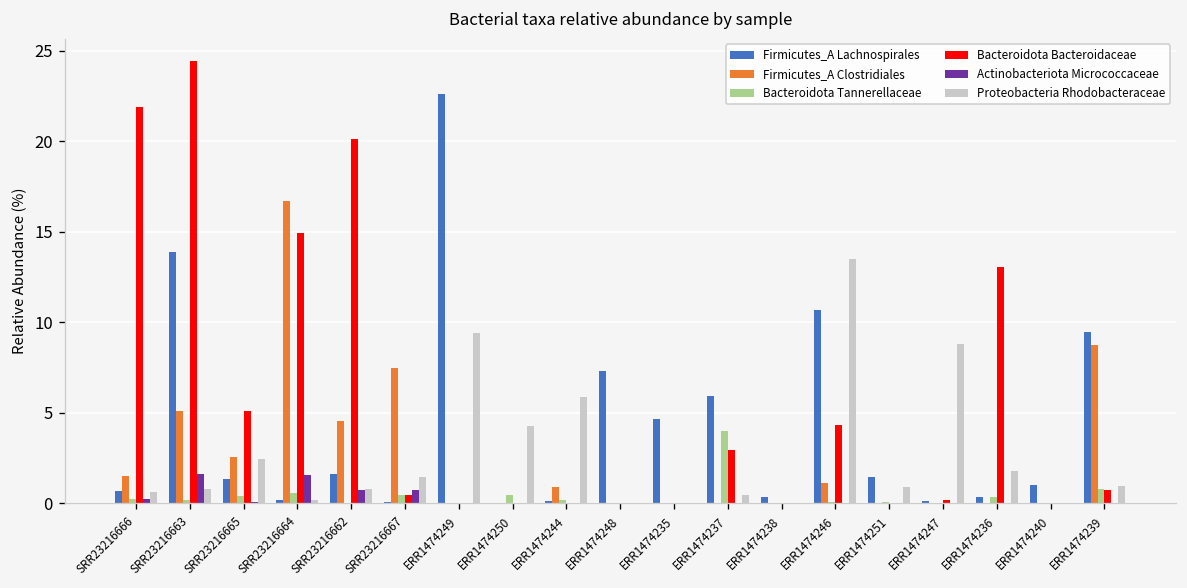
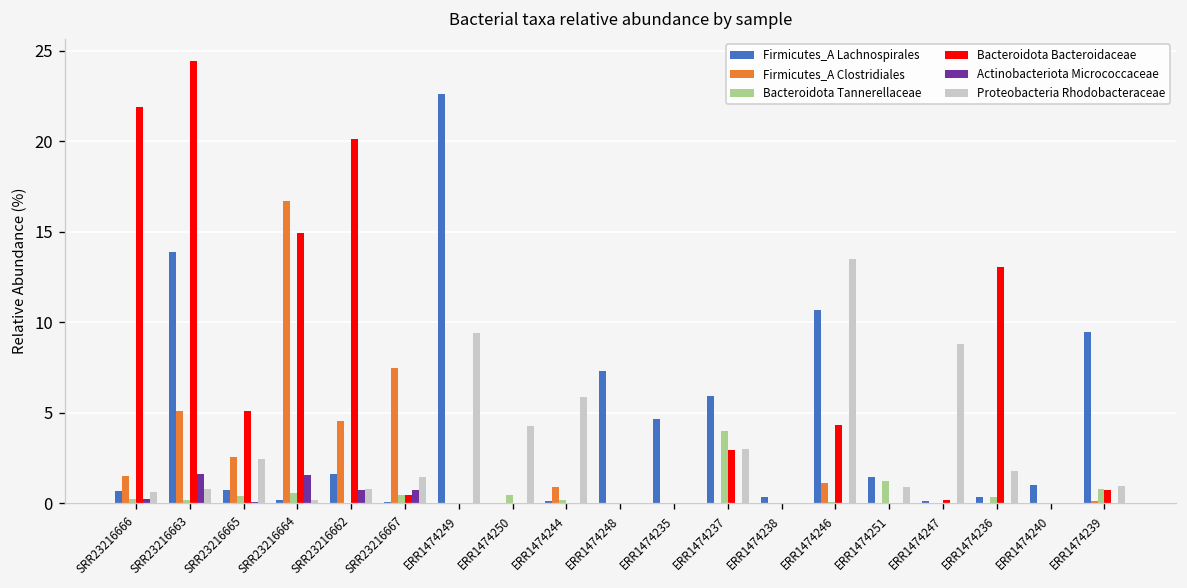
  {
    "Firmicutes_A Lachnospirales": {
      "SRR23216666": 0.7,
      "SRR23216663": 13.9,
-     "SRR23216665": 1.4,
+     "SRR23216665": 0.7,
      "SRR23216664": 0.2,
      "SRR23216662": 1.6,
      "ERR1474249": 22.6,
      "ERR1474248": 7.3,
      "ERR1474235": 4.6,
      "ERR1474237": 5.9,
      "ERR1474238": 0.3,
      "ERR1474246": 10.7,
      "ERR1474251": 1.4,
      "ERR1474236": 0.3,
      "ERR1474240": 1.0,
      "ERR1474239": 9.4
    },
    "Firmicutes_A Clostridiales": {
      "SRR23216666": 1.5,
      "SRR23216663": 5.1,
      "SRR23216665": 2.6,
      "SRR23216664": 16.7,
      "SRR23216662": 4.5,
      "SRR23216667": 7.5,
      "ERR1474249": 0.0,
      "ERR1474250": 0.0,
      "ERR1474244": 0.9,
      "ERR1474248": 0.0,
      "ERR1474235": 0.0,
      "ERR1474237": 0.0,
      "ERR1474238": 0.0,
      "ERR1474246": 1.1,
      "ERR1474251": 0.0,
      "ERR1474236": 0.0,
      "ERR1474240": 0.0,
-     "ERR1474239": 8.8
+     "ERR1474239": 0.1
    },
    "Bacteroidota Tannerellaceae": {
      "SRR23216666": 0.2,
      "SRR23216663": 0.2,
      "SRR23216665": 0.4,
      "SRR23216664": 0.6,
      "SRR23216667": 0.4,
      "ERR1474249": 0.0,
      "ERR1474250": 0.5,
      "ERR1474248": 0.0,
      "ERR1474235": 0.0,
      "ERR1474237": 4.0,
      "ERR1474238": 0.0,
-     "ERR1474251": 0.0,
+     "ERR1474251": 1.2,
      "ERR1474236": 0.3,
      "ERR1474240": 0.0,
      "ERR1474239": 0.8
    },
    "Bacteroidota Bacteroidaceae": {
      "SRR23216666": 21.9,
      "SRR23216663": 24.4,
      "SRR23216665": 5.1,
      "SRR23216664": 14.9,
      "SRR23216662": 20.1,
      "SRR23216667": 0.5,
      "ERR1474249": 0.0,
      "ERR1474250": 0.0,
      "ERR1474244": 0.0,
      "ERR1474248": 0.0,
      "ERR1474235": 0.0,
      "ERR1474237": 2.9,
      "ERR1474238": 0.0,
      "ERR1474246": 4.3,
      "ERR1474251": 0.0,
      "ERR1474247": 0.2,
      "ERR1474236": 13.0,
      "ERR1474240": 0.0,
      "ERR1474239": 0.7
    },
    "Actinobacteriota Micrococcaceae": {
      "SRR23216666": 0.2,
      "SRR23216663": 1.6,
      "SRR23216664": 1.5,
      "SRR23216662": 0.8,
      "SRR23216667": 0.7,
      "ERR1474249": 0.0,
      "ERR1474250": 0.0,
      "ERR1474244": 0.0,
      "ERR1474248": 0.0,
      "ERR1474235": 0.0,
      "ERR1474237": 0.0,
      "ERR1474238": 0.0,
      "ERR1474246": 0.0,
      "ERR1474251": 0.0,
      "ERR1474247": 0.0,
      "ERR1474236": 0.0,
      "ERR1474240": 0.0,
      "ERR1474239": 0.0
    },
    "Proteobacteria Rhodobacteraceae": {
      "SRR23216666": 0.6,
      "SRR23216663": 0.8,
      "SRR23216665": 2.4,
      "SRR23216664": 0.2,
      "SRR23216662": 0.8,
      "SRR23216667": 1.4,
      "ERR1474249": 9.4,
      "ERR1474250": 4.3,
      "ERR1474244": 5.9,
      "ERR1474248": 0.0,
      "ERR1474235": 0.0,
-     "ERR1474237": 0.5,
+     "ERR1474237": 3.0,
      "ERR1474246": 13.5,
      "ERR1474251": 0.9,
      "ERR1474247": 8.8,
      "ERR1474236": 1.8,
      "ERR1474239": 1.0
    }
  }
